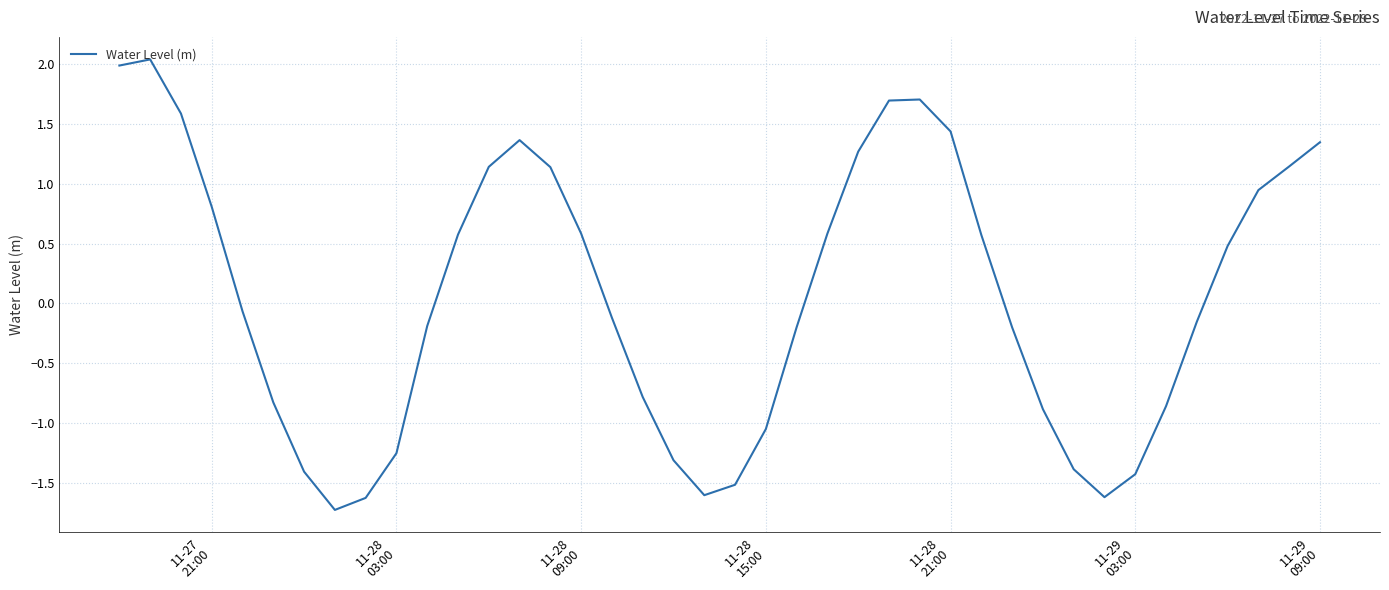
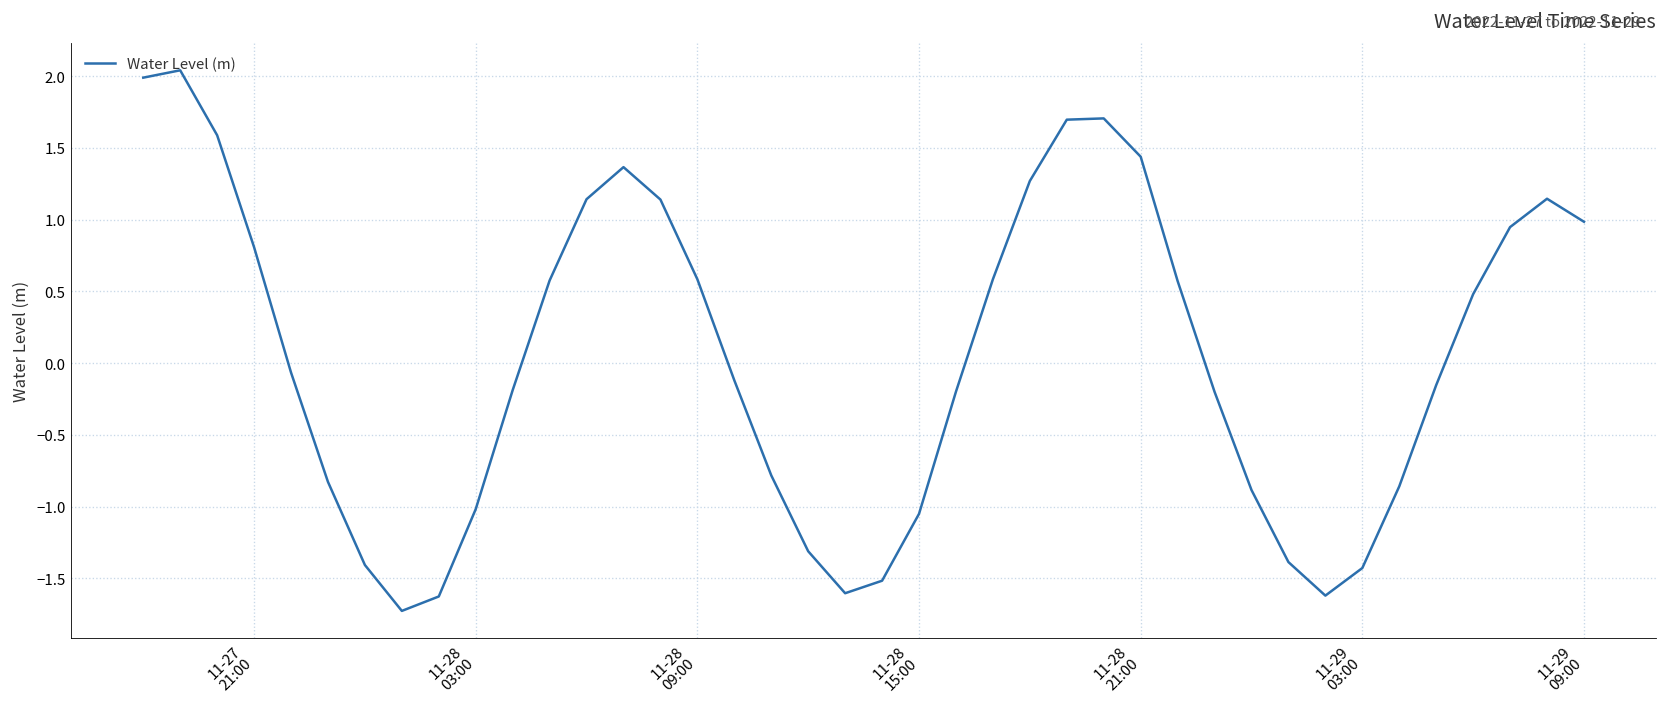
  {
    "11-27 21:00": 0.81,
-   "11-28 03:00": -1.25,
+   "11-28 03:00": -1.02,
    "11-28 09:00": 0.58,
    "11-28 15:00": -1.05,
    "11-28 21:00": 1.44,
    "11-29 03:00": -1.43,
-   "11-29 09:00": 1.35
+   "11-29 09:00": 0.98
  }
